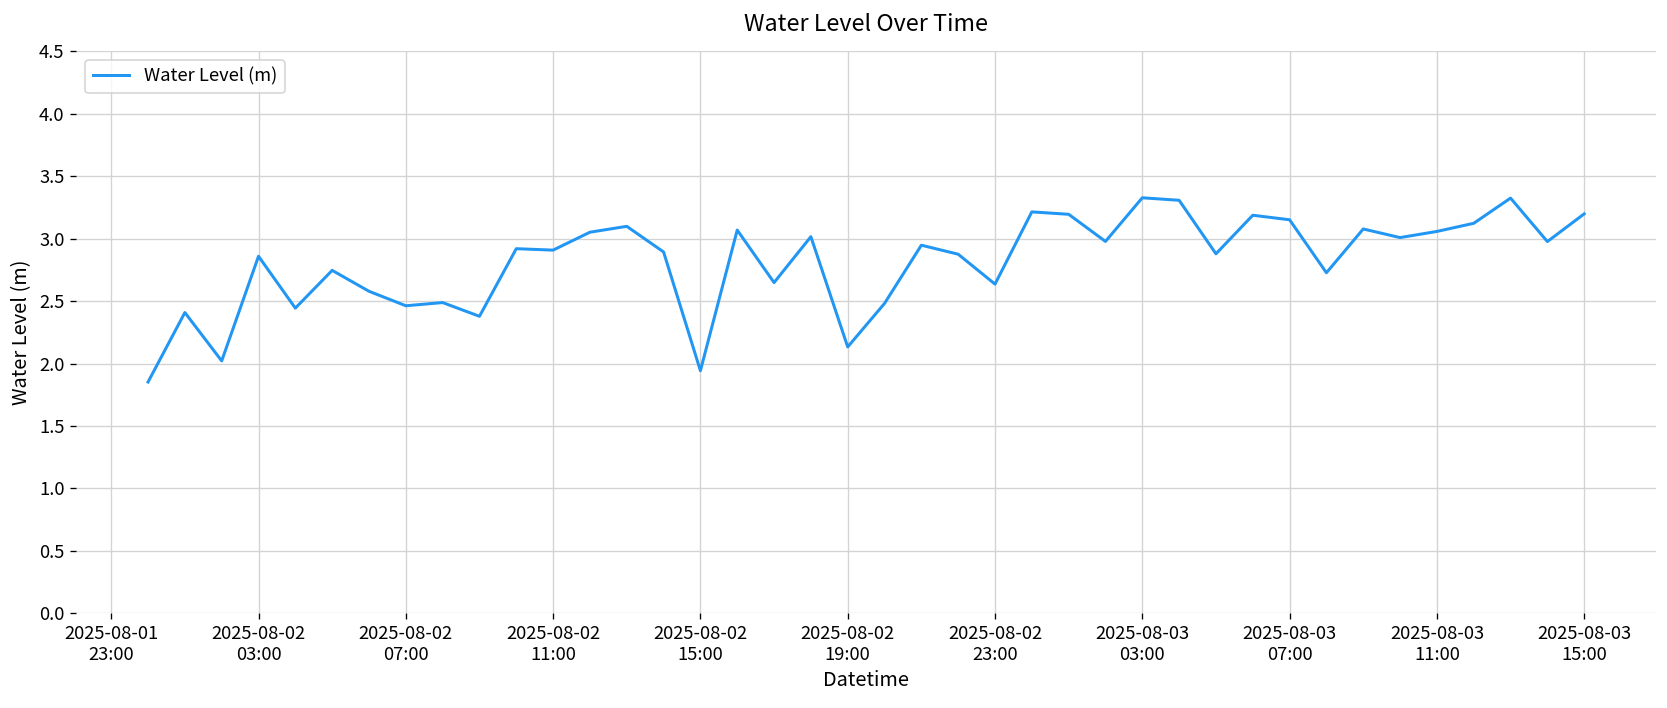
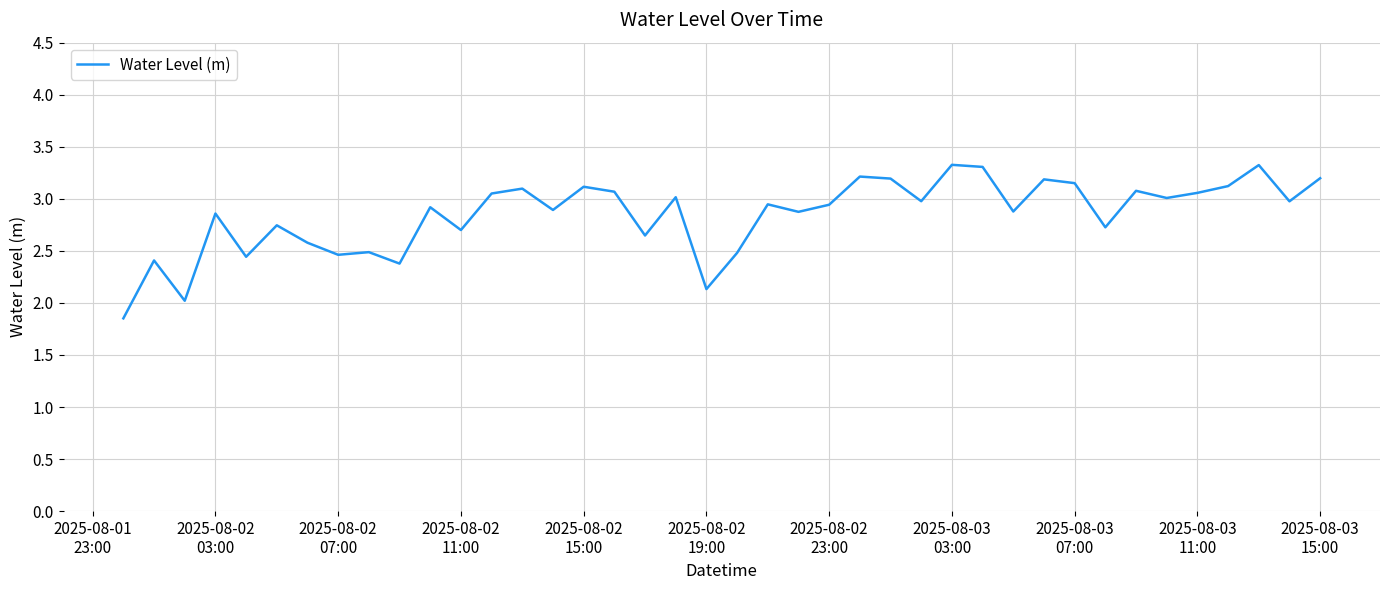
  {
    "2025-08-02 03:00": 2.86,
    "2025-08-02 07:00": 2.46,
-   "2025-08-02 11:00": 2.91,
-   "2025-08-02 15:00": 1.94,
+   "2025-08-02 11:00": 2.70,
+   "2025-08-02 15:00": 3.12,
    "2025-08-02 19:00": 2.13,
-   "2025-08-02 23:00": 2.64,
+   "2025-08-02 23:00": 2.94,
    "2025-08-03 03:00": 3.33,
    "2025-08-03 07:00": 3.15,
    "2025-08-03 11:00": 3.06,
    "2025-08-03 15:00": 3.20
  }
